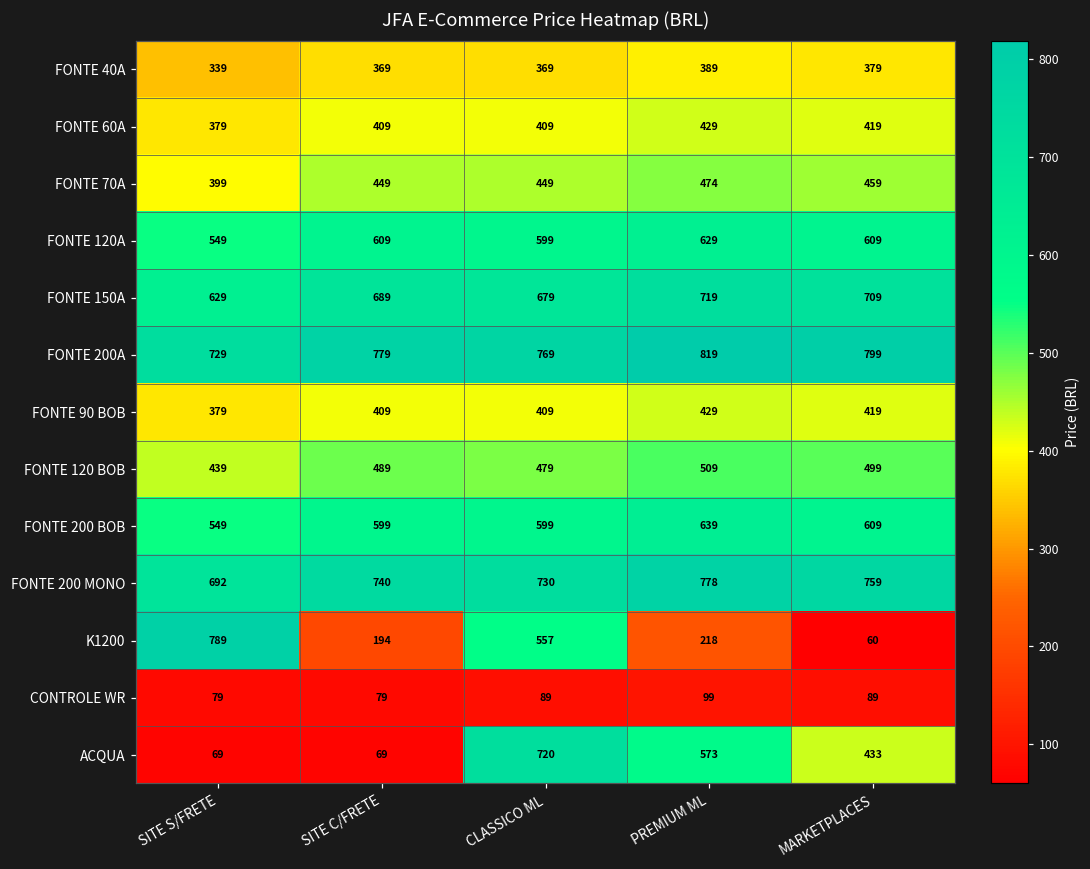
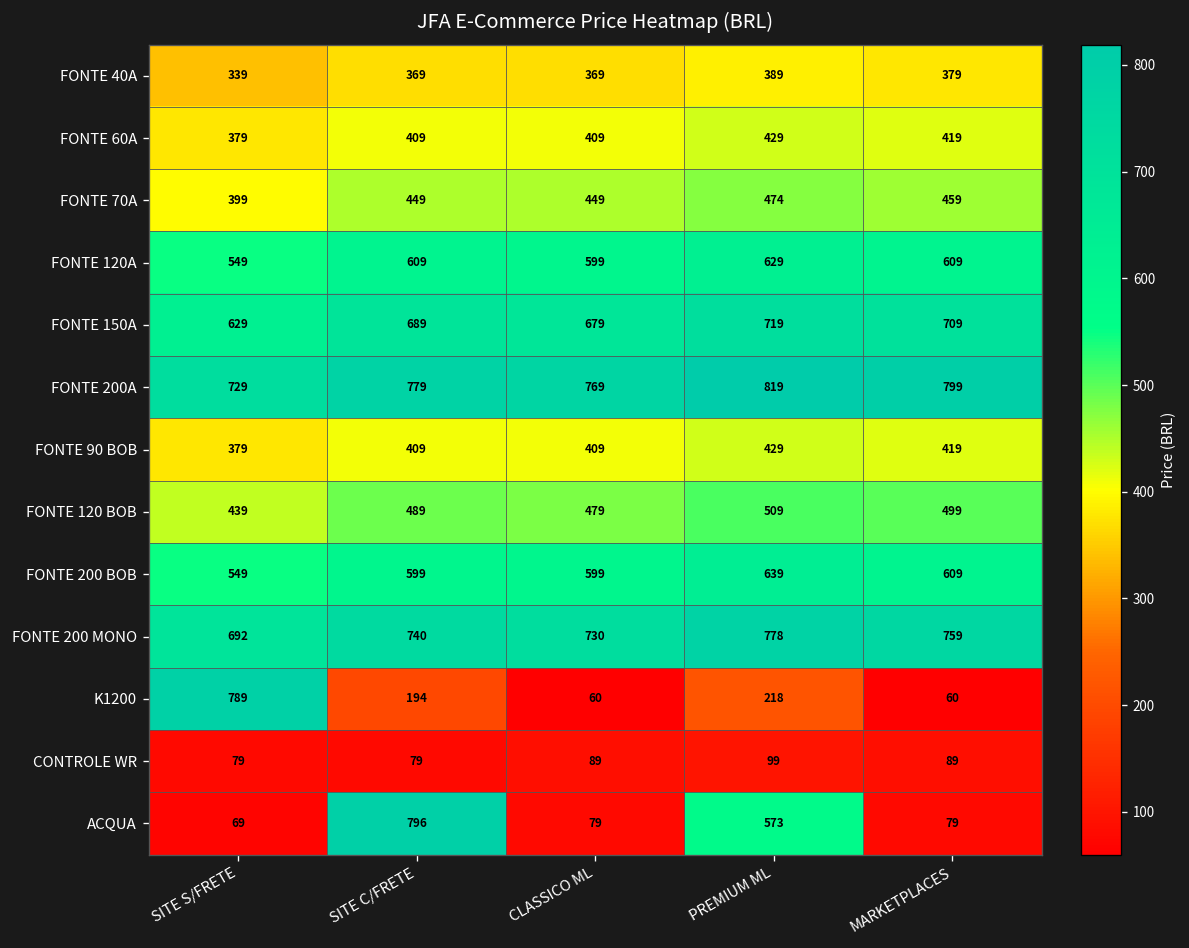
  {
    "FONTE 40A": {
      "SITE S/FRETE": 339,
      "SITE C/FRETE": 369,
      "CLASSICO ML": 369,
      "PREMIUM ML": 389,
      "MARKETPLACES": 379
    },
    "FONTE 60A": {
      "SITE S/FRETE": 379,
      "SITE C/FRETE": 409,
      "CLASSICO ML": 409,
      "PREMIUM ML": 429,
      "MARKETPLACES": 419
    },
    "FONTE 70A": {
      "SITE S/FRETE": 399,
      "SITE C/FRETE": 449,
      "CLASSICO ML": 449,
      "PREMIUM ML": 474,
      "MARKETPLACES": 459
    },
    "FONTE 120A": {
      "SITE S/FRETE": 549,
      "SITE C/FRETE": 609,
      "CLASSICO ML": 599,
      "PREMIUM ML": 629,
      "MARKETPLACES": 609
    },
    "FONTE 150A": {
      "SITE S/FRETE": 629,
      "SITE C/FRETE": 689,
      "CLASSICO ML": 679,
      "PREMIUM ML": 719,
      "MARKETPLACES": 709
    },
    "FONTE 200A": {
      "SITE S/FRETE": 729,
      "SITE C/FRETE": 779,
      "CLASSICO ML": 769,
      "PREMIUM ML": 819,
      "MARKETPLACES": 799
    },
    "FONTE 90 BOB": {
      "SITE S/FRETE": 379,
      "SITE C/FRETE": 409,
      "CLASSICO ML": 409,
      "PREMIUM ML": 429,
      "MARKETPLACES": 419
    },
    "FONTE 120 BOB": {
      "SITE S/FRETE": 439,
      "SITE C/FRETE": 489,
      "CLASSICO ML": 479,
      "PREMIUM ML": 509,
      "MARKETPLACES": 499
    },
    "FONTE 200 BOB": {
      "SITE S/FRETE": 549,
      "SITE C/FRETE": 599,
      "CLASSICO ML": 599,
      "PREMIUM ML": 639,
      "MARKETPLACES": 609
    },
    "FONTE 200 MONO": {
      "SITE S/FRETE": 692,
      "SITE C/FRETE": 740,
      "CLASSICO ML": 730,
      "PREMIUM ML": 778,
      "MARKETPLACES": 759
    },
    "K1200": {
      "SITE S/FRETE": 789,
      "SITE C/FRETE": 194,
-     "CLASSICO ML": 557,
+     "CLASSICO ML": 60,
      "PREMIUM ML": 218,
      "MARKETPLACES": 60
    },
    "CONTROLE WR": {
      "SITE S/FRETE": 79,
      "SITE C/FRETE": 79,
      "CLASSICO ML": 89,
      "PREMIUM ML": 99,
      "MARKETPLACES": 89
    },
    "ACQUA": {
      "SITE S/FRETE": 69,
-     "SITE C/FRETE": 69,
-     "CLASSICO ML": 720,
+     "SITE C/FRETE": 796,
+     "CLASSICO ML": 79,
      "PREMIUM ML": 573,
-     "MARKETPLACES": 433
+     "MARKETPLACES": 79
    }
  }
